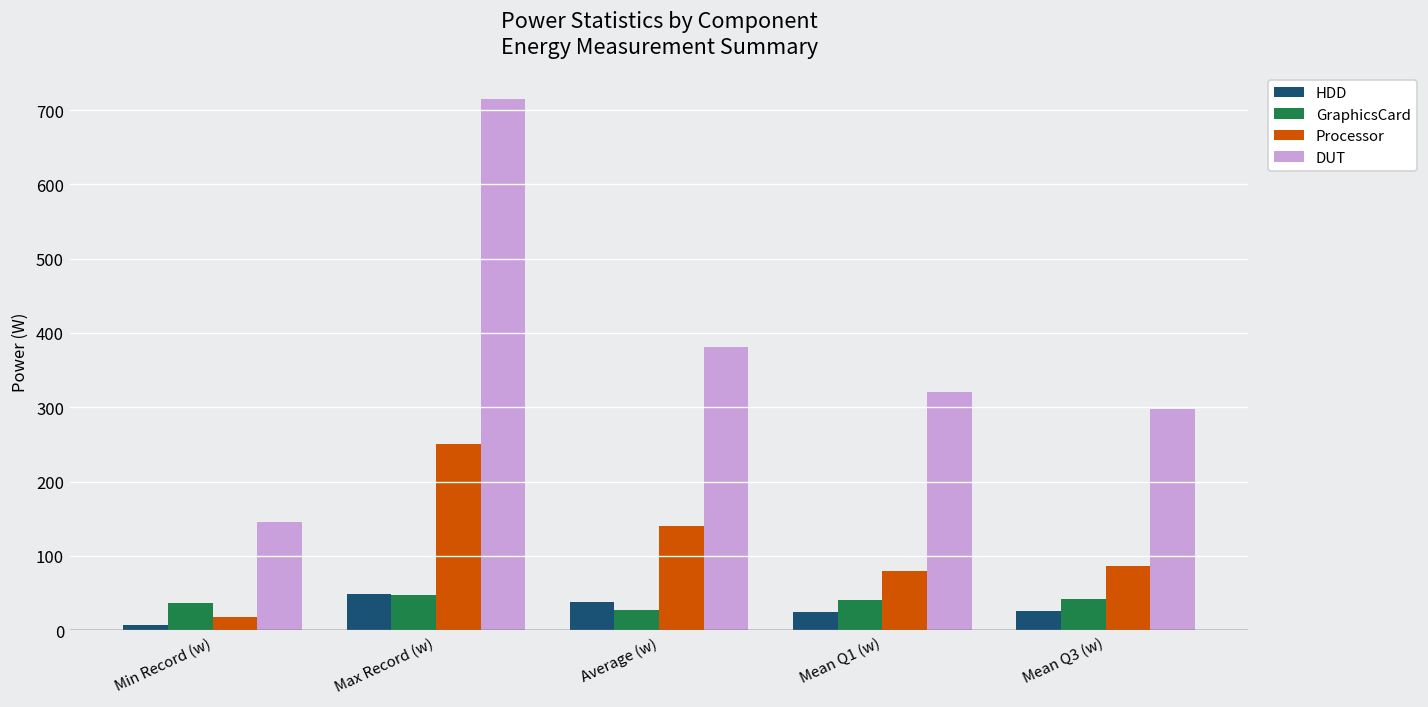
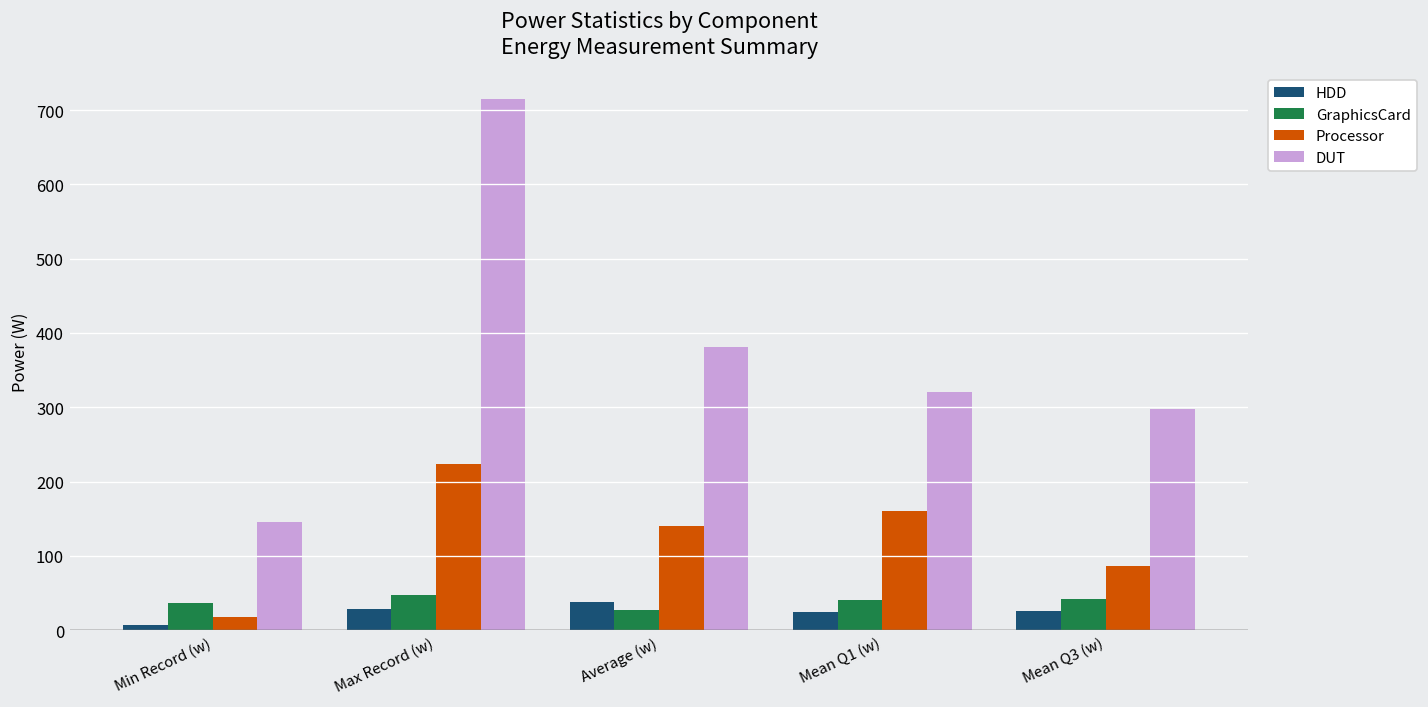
  {
    "HDD": {
      "Min Record (w)": 10,
-     "Max Record (w)": 50,
+     "Max Record (w)": 30,
      "Average (w)": 40,
      "Mean Q1 (w)": 20,
      "Mean Q3 (w)": 30
    },
    "GraphicsCard": {
      "Min Record (w)": 40,
      "Max Record (w)": 50,
      "Average (w)": 30,
      "Mean Q1 (w)": 40,
      "Mean Q3 (w)": 40
    },
    "Processor": {
      "Min Record (w)": 20,
-     "Max Record (w)": 250,
+     "Max Record (w)": 220,
      "Average (w)": 140,
-     "Mean Q1 (w)": 80,
+     "Mean Q1 (w)": 160,
      "Mean Q3 (w)": 90
    },
    "DUT": {
      "Min Record (w)": 150,
      "Max Record (w)": 710,
      "Average (w)": 380,
      "Mean Q1 (w)": 320,
      "Mean Q3 (w)": 300
    }
  }
